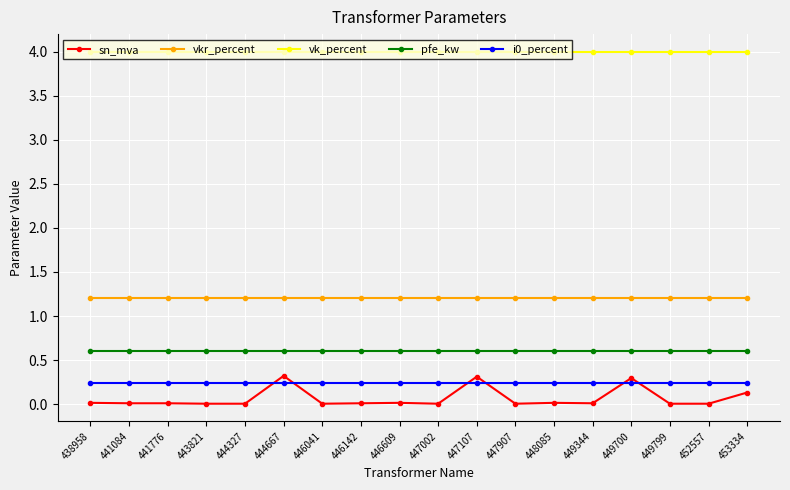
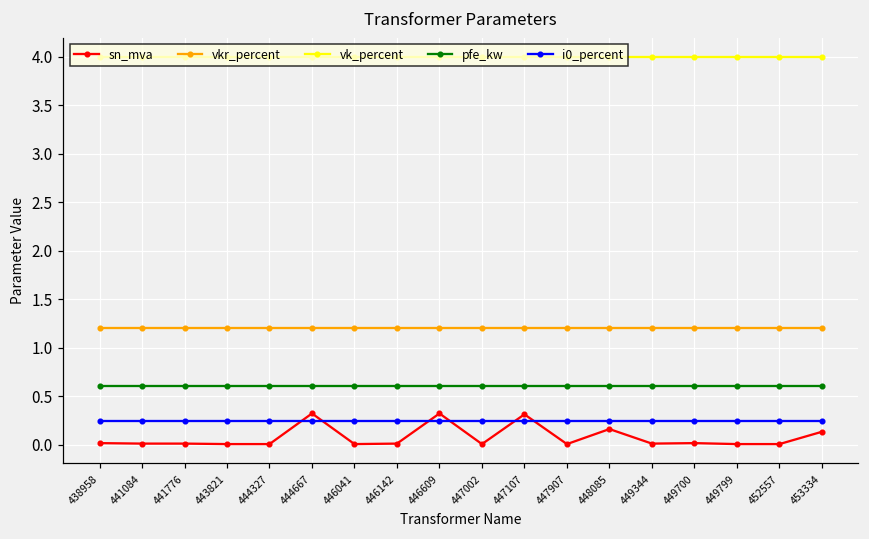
  {
    "sn_mva": {
      "438958": 0.0,
      "441084": 0.0,
      "441776": 0.0,
      "443821": 0.0,
      "444327": 0.0,
      "444667": 0.3,
      "446041": 0.0,
      "446142": 0.0,
-     "446609": 0.0,
+     "446609": 0.3,
      "447002": 0.0,
      "447107": 0.3,
      "447907": 0.0,
-     "448085": 0.0,
+     "448085": 0.2,
      "449344": 0.0,
-     "449700": 0.3,
+     "449700": 0.0,
      "449799": 0.0,
      "452557": 0.0,
      "453334": 0.1
    },
    "vkr_percent": {
      "438958": 1.2,
      "441084": 1.2,
      "441776": 1.2,
      "443821": 1.2,
      "444327": 1.2,
      "444667": 1.2,
      "446041": 1.2,
      "446142": 1.2,
      "446609": 1.2,
      "447002": 1.2,
      "447107": 1.2,
      "447907": 1.2,
      "448085": 1.2,
      "449344": 1.2,
      "449700": 1.2,
      "449799": 1.2,
      "452557": 1.2,
      "453334": 1.2
    },
    "vk_percent": {
      "449344": 4.0,
      "449700": 4.0,
      "449799": 4.0,
      "452557": 4.0,
      "453334": 4.0
    },
    "pfe_kw": {
      "438958": 0.6,
      "441084": 0.6,
      "441776": 0.6,
      "443821": 0.6,
      "444327": 0.6,
      "444667": 0.6,
      "446041": 0.6,
      "446142": 0.6,
      "446609": 0.6,
      "447002": 0.6,
      "447107": 0.6,
      "447907": 0.6,
      "448085": 0.6,
      "449344": 0.6,
      "449700": 0.6,
      "449799": 0.6,
      "452557": 0.6,
      "453334": 0.6
    },
    "i0_percent": {
      "438958": 0.2,
      "441084": 0.2,
      "441776": 0.2,
      "443821": 0.2,
      "444327": 0.2,
      "444667": 0.2,
      "446041": 0.2,
      "446142": 0.2,
      "446609": 0.2,
      "447002": 0.2,
      "447107": 0.2,
      "447907": 0.2,
      "448085": 0.2,
      "449344": 0.2,
      "449700": 0.2,
      "449799": 0.2,
      "452557": 0.2,
      "453334": 0.2
    }
  }
